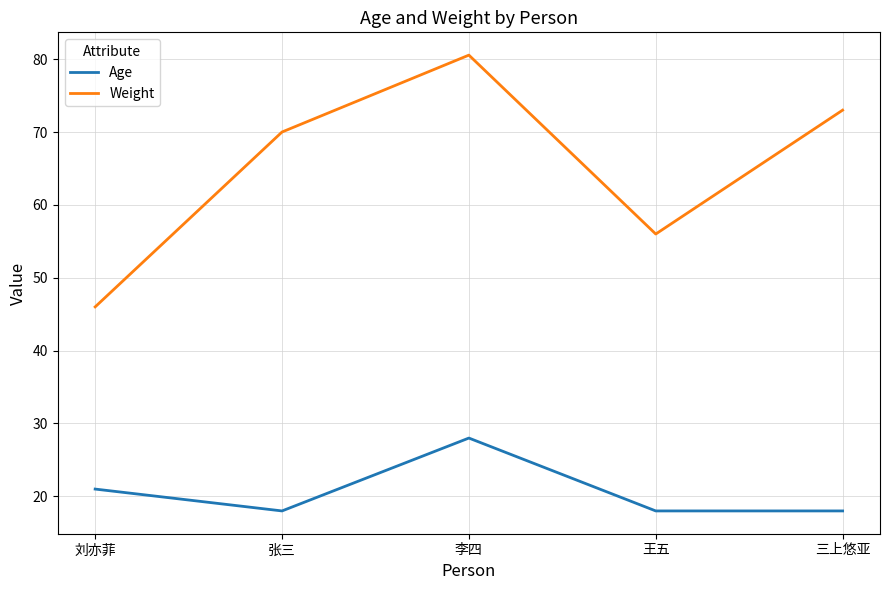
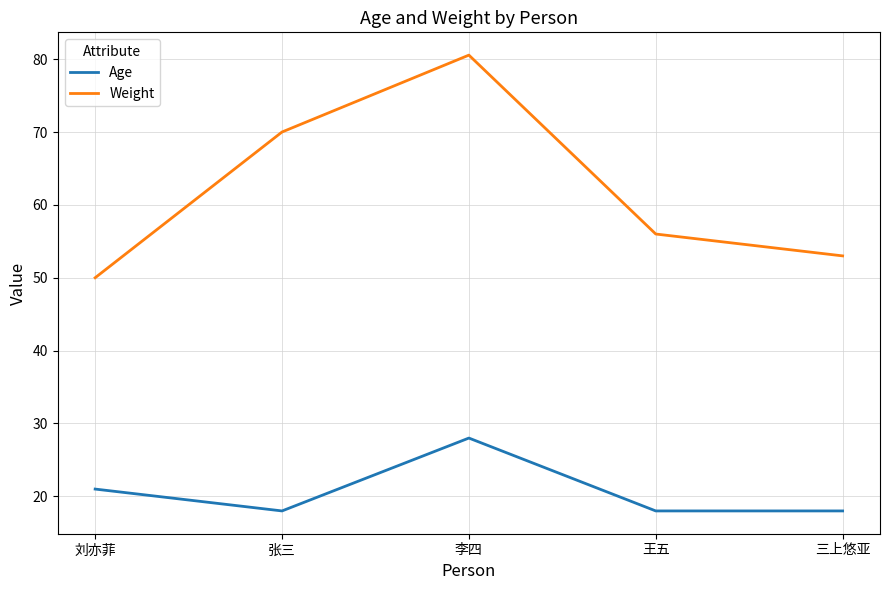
  {
    "Age": {
      "刘亦菲": 21,
      "张三": 18,
      "李四": 28,
      "王五": 18,
      "三上悠亚": 18
    },
    "Weight": {
-     "刘亦菲": 46,
+     "刘亦菲": 50,
      "张三": 70,
      "李四": 81,
      "王五": 56,
-     "三上悠亚": 73
+     "三上悠亚": 53
    }
  }
